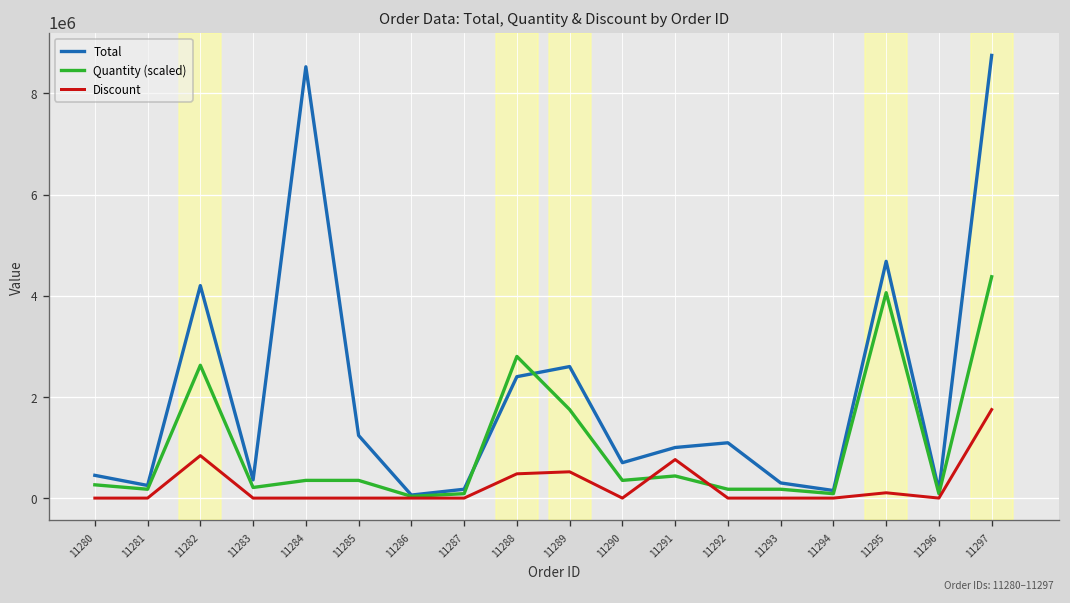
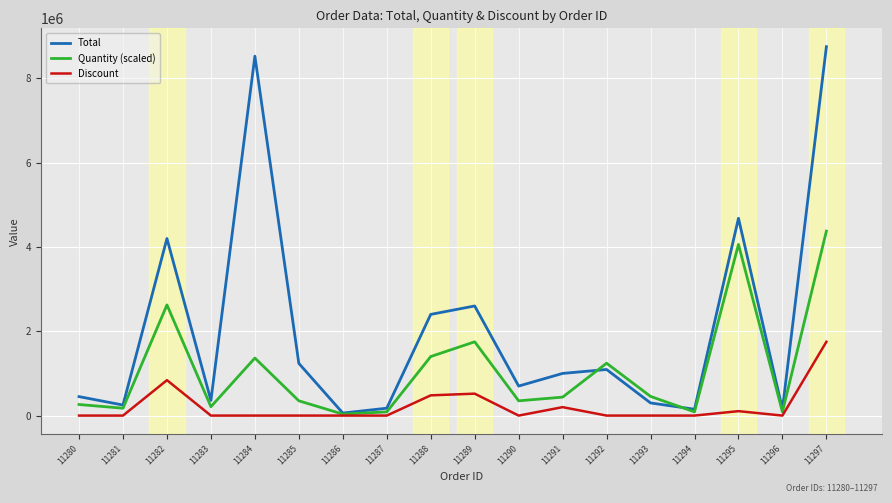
  {
    "Total": {
      "11280": 500000,
      "11281": 300000,
      "11282": 4200000,
      "11283": 400000,
      "11284": 8500000,
      "11285": 1200000,
      "11287": 200000,
      "11288": 2400000,
      "11289": 2600000,
      "11290": 700000,
      "11291": 1000000,
      "11292": 1100000,
      "11293": 300000,
      "11294": 200000,
      "11295": 4700000,
      "11296": 200000,
      "11297": 8800000
    },
    "Quantity (scaled)": {
      "11280": 300000,
      "11281": 200000,
      "11282": 2600000,
      "11283": 200000,
-     "11284": 400000,
+     "11284": 1400000,
      "11285": 400000,
      "11287": 100000,
-     "11288": 2800000,
+     "11288": 1400000,
      "11289": 1800000,
      "11290": 400000,
      "11291": 400000,
-     "11292": 200000,
-     "11293": 200000,
+     "11292": 1200000,
+     "11293": 500000,
      "11294": 100000,
      "11295": 4100000,
      "11296": 100000,
      "11297": 4400000
    },
    "Discount": {
      "11280": 0,
      "11281": 0,
      "11282": 800000,
      "11283": 0,
      "11284": 0,
      "11285": 0,
      "11287": 0,
      "11288": 500000,
      "11289": 500000,
      "11290": 0,
-     "11291": 800000,
+     "11291": 200000,
      "11292": 0,
      "11293": 0,
      "11294": 0,
      "11295": 100000,
      "11296": 0,
      "11297": 1800000
    }
  }
